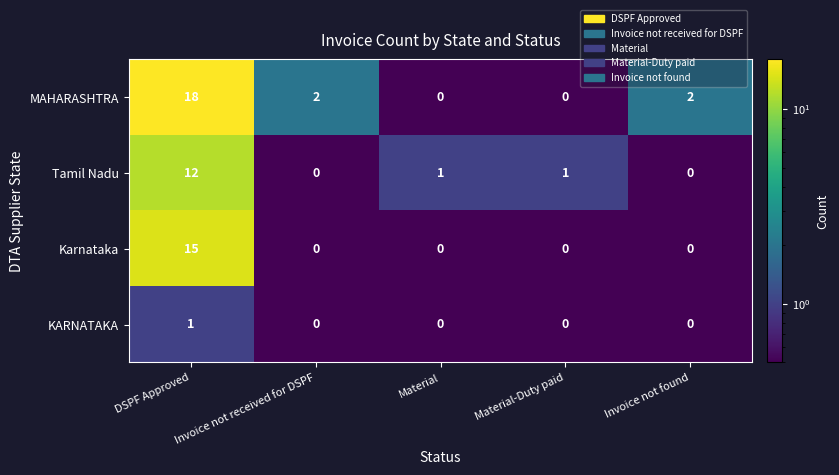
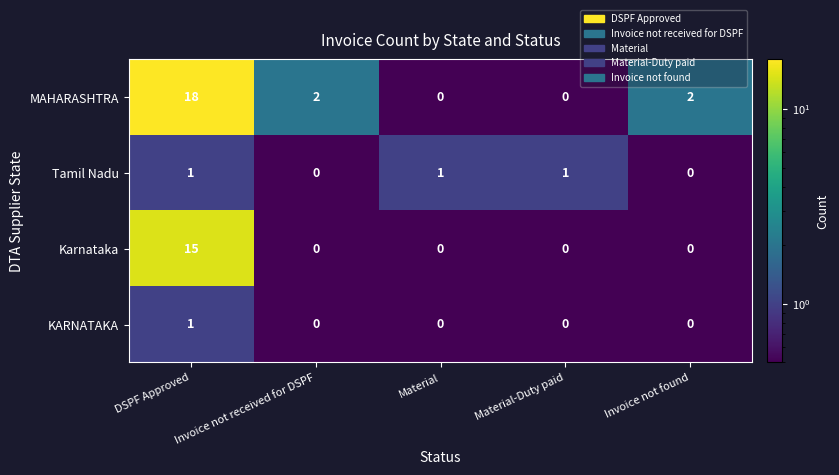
  {
    "MAHARASHTRA": {
      "DSPF Approved": 18,
      "Invoice not received for DSPF": 2,
      "Material": 0,
      "Material-Duty paid": 0,
      "Invoice not found": 2
    },
    "Tamil Nadu": {
-     "DSPF Approved": 12,
+     "DSPF Approved": 1,
      "Invoice not received for DSPF": 0,
      "Material": 1,
      "Material-Duty paid": 1,
      "Invoice not found": 0
    },
    "Karnataka": {
      "DSPF Approved": 15,
      "Invoice not received for DSPF": 0,
      "Material": 0,
      "Material-Duty paid": 0,
      "Invoice not found": 0
    },
    "KARNATAKA": {
      "DSPF Approved": 1,
      "Invoice not received for DSPF": 0,
      "Material": 0,
      "Material-Duty paid": 0,
      "Invoice not found": 0
    }
  }
